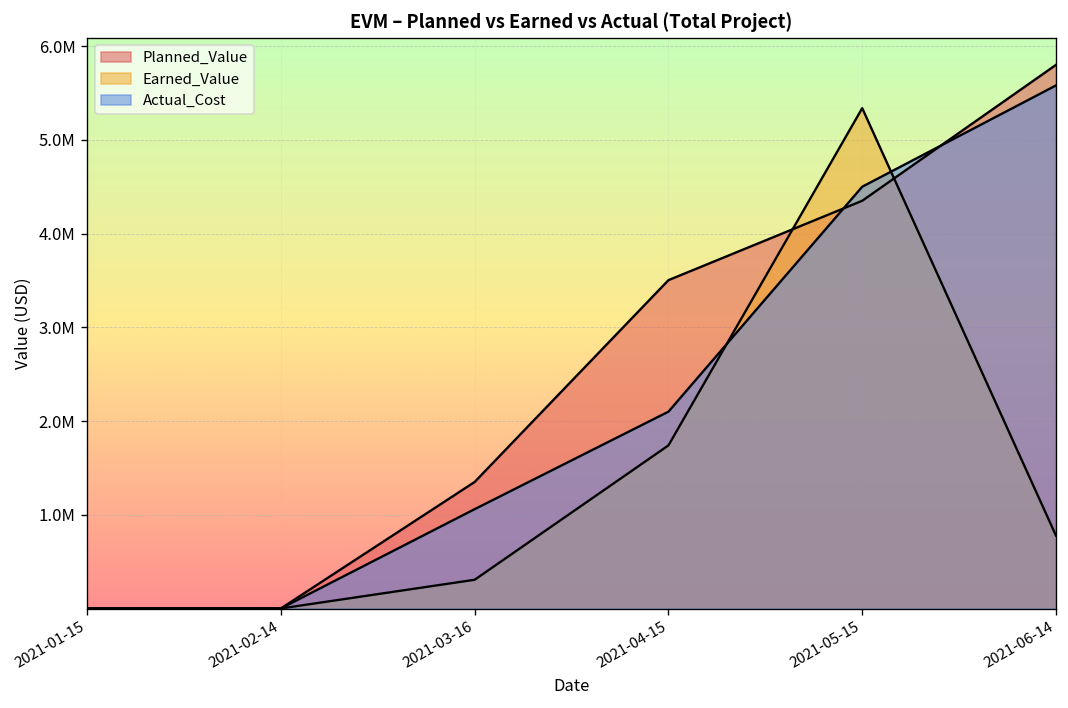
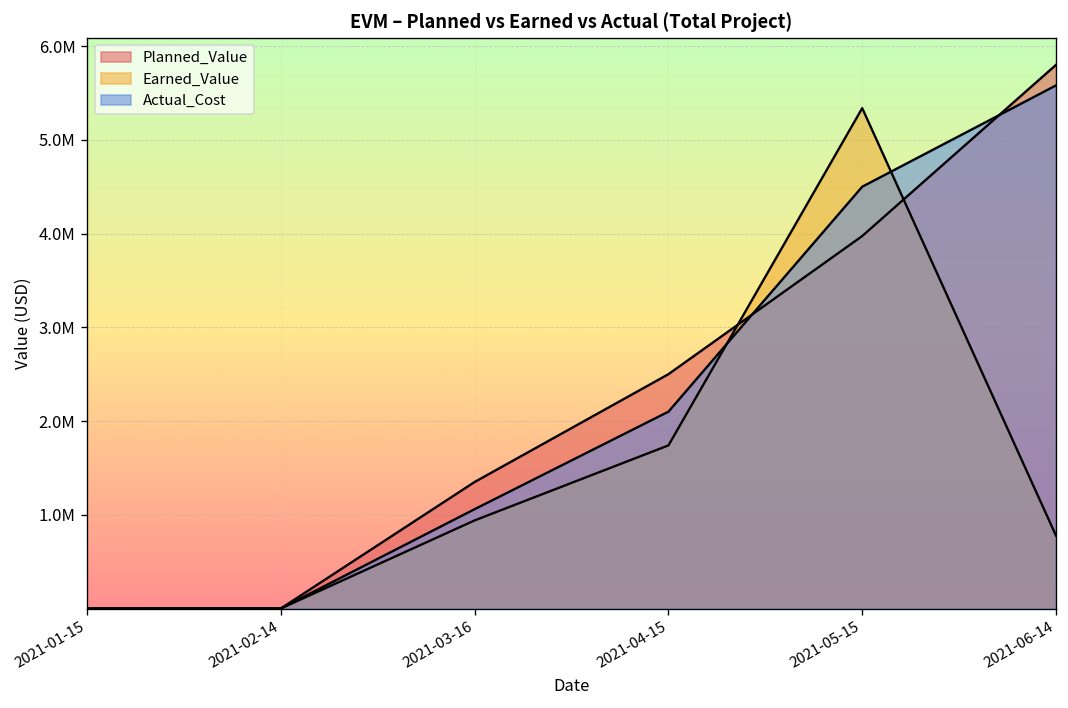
  {
    "Planned_Value": {
      "2021-03-16": 1400000,
-     "2021-04-15": 3500000,
-     "2021-05-15": 4400000,
+     "2021-04-15": 2500000,
+     "2021-05-15": 4000000,
      "2021-06-14": 5800000
    },
    "Earned_Value": {
-     "2021-03-16": 300000,
+     "2021-03-16": 900000,
      "2021-04-15": 1700000,
      "2021-05-15": 5300000,
      "2021-06-14": 800000
    },
    "Actual_Cost": {
      "2021-03-16": 1100000,
      "2021-04-15": 2100000,
      "2021-05-15": 4500000,
      "2021-06-14": 5600000
    }
  }
